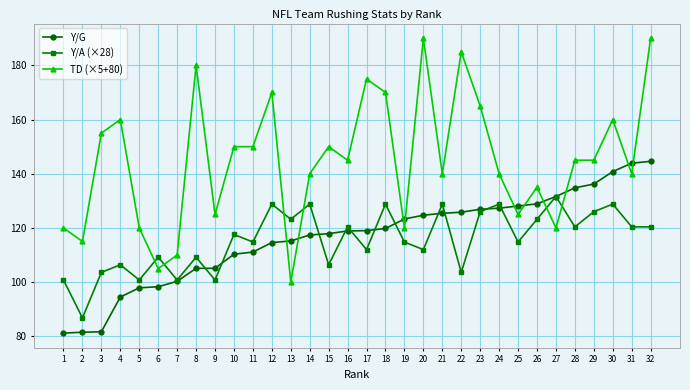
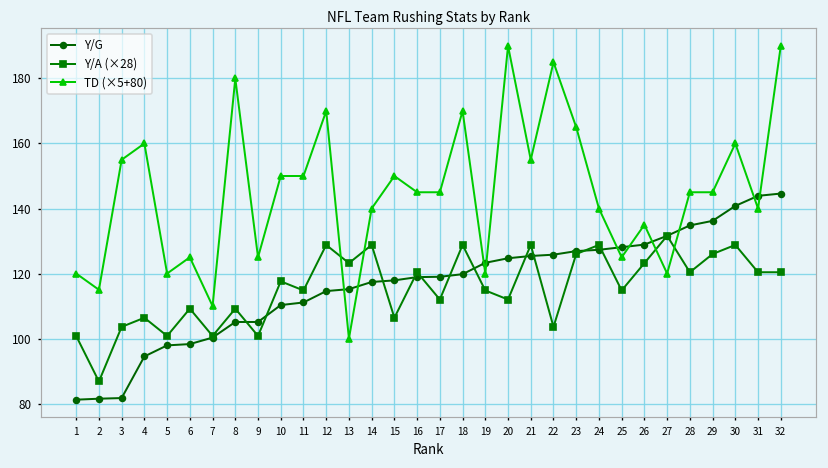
  {
    "TD (×5+80)": {
      "1": 120,
      "2": 115,
      "3": 155,
      "4": 160,
      "5": 120,
-     "6": 105,
+     "6": 125,
      "7": 110,
      "8": 180,
      "9": 125,
      "10": 150,
      "11": 150,
      "12": 170,
      "13": 100,
      "14": 140,
      "15": 150,
      "16": 145,
-     "17": 175,
+     "17": 145,
      "18": 170,
      "19": 120,
      "20": 190,
-     "21": 140,
+     "21": 155,
      "22": 185,
      "23": 165,
      "24": 140,
      "25": 125,
      "26": 135,
      "27": 120,
      "28": 145,
      "29": 145,
      "30": 160,
      "31": 140,
      "32": 190
    }
  }
